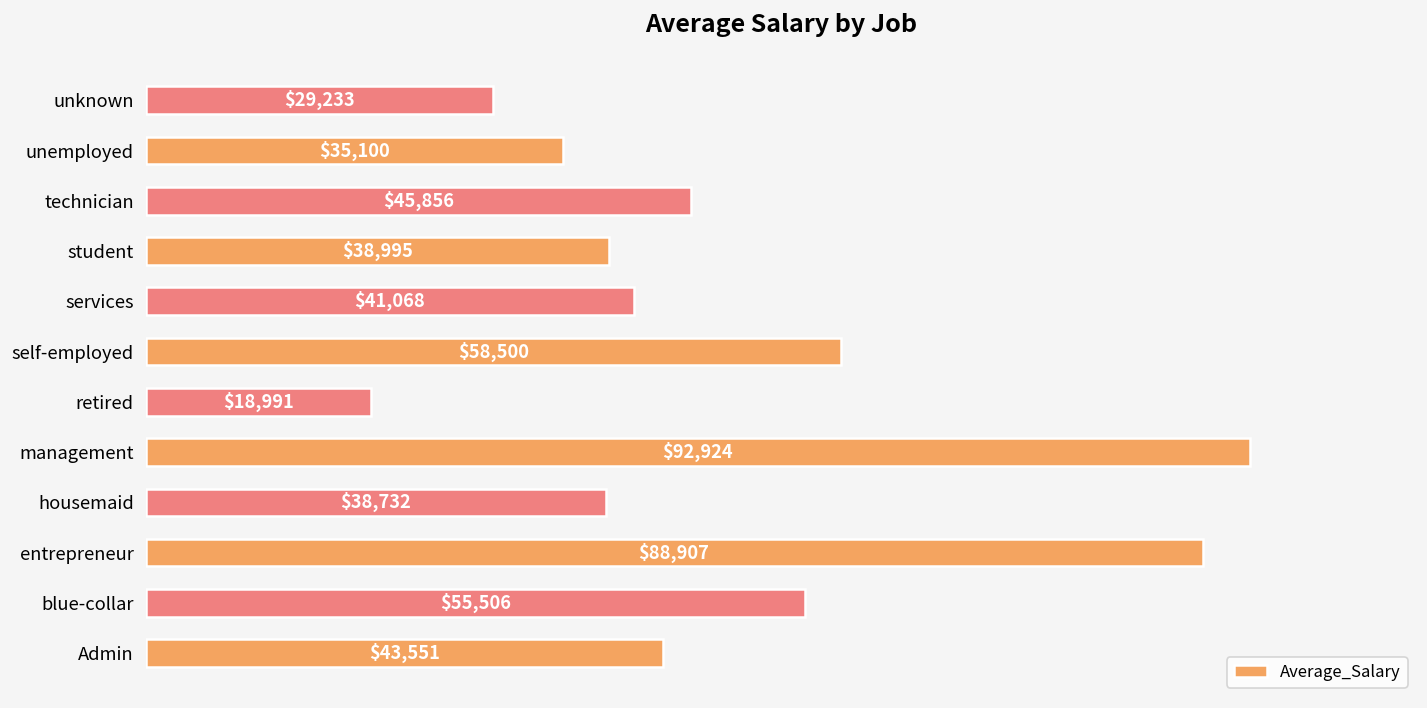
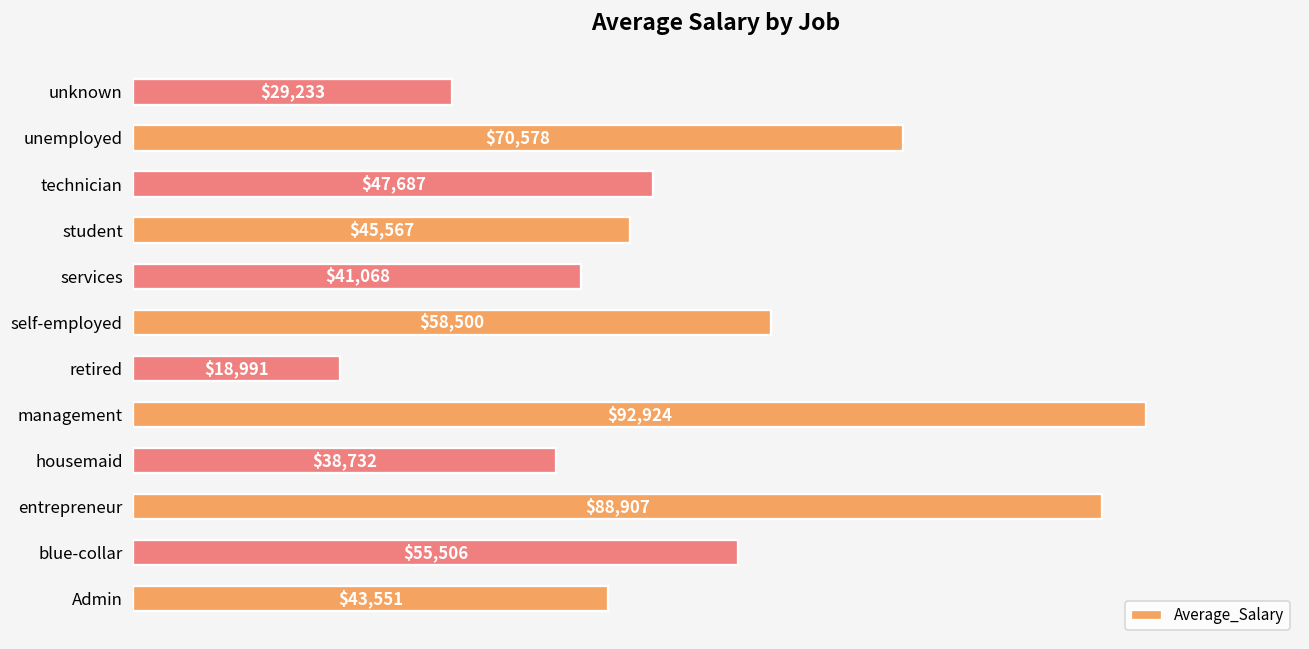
  {
    "unknown": "$29,233",
-   "unemployed": "$35,100",
-   "technician": "$45,856",
-   "student": "$38,995",
+   "unemployed": "$70,578",
+   "technician": "$47,687",
+   "student": "$45,567",
    "services": "$41,068",
    "self-employed": "$58,500",
    "retired": "$18,991",
    "management": "$92,924",
    "housemaid": "$38,732",
    "entrepreneur": "$88,907",
    "blue-collar": "$55,506",
    "Admin": "$43,551"
  }
